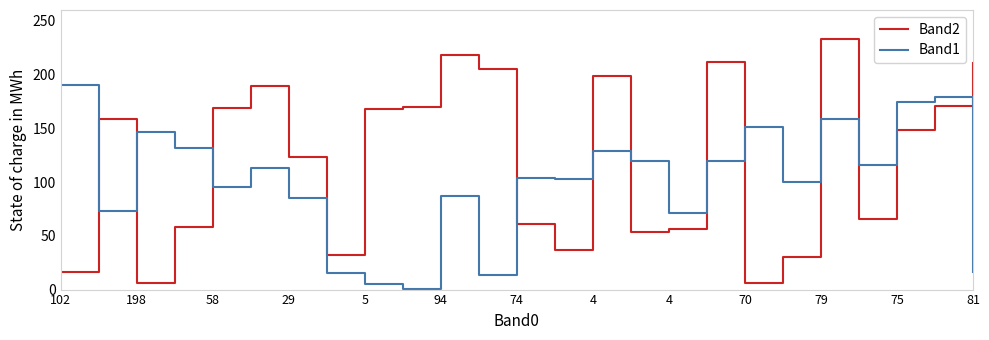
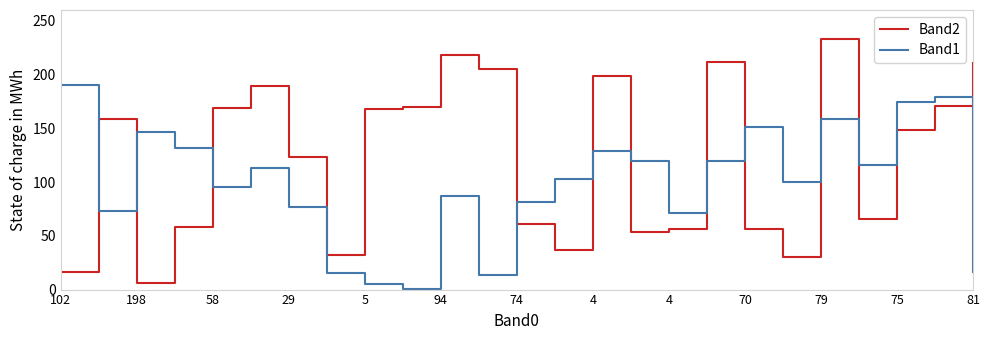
  {
    "Band2": {
      "102": 16,
      "198": 6,
      "58": 169,
      "29": 123,
      "94": 218,
      "74": 61,
-     "70": 6,
+     "70": 56,
      "79": 233,
      "75": 148,
      "81": 211
    },
    "Band1": {
      "102": 190,
      "198": 147,
      "58": 95,
-     "29": 85,
+     "29": 77,
      "94": 87,
-     "74": 104,
+     "74": 81,
      "70": 151,
      "79": 159,
      "75": 174,
      "81": 16
    }
  }
